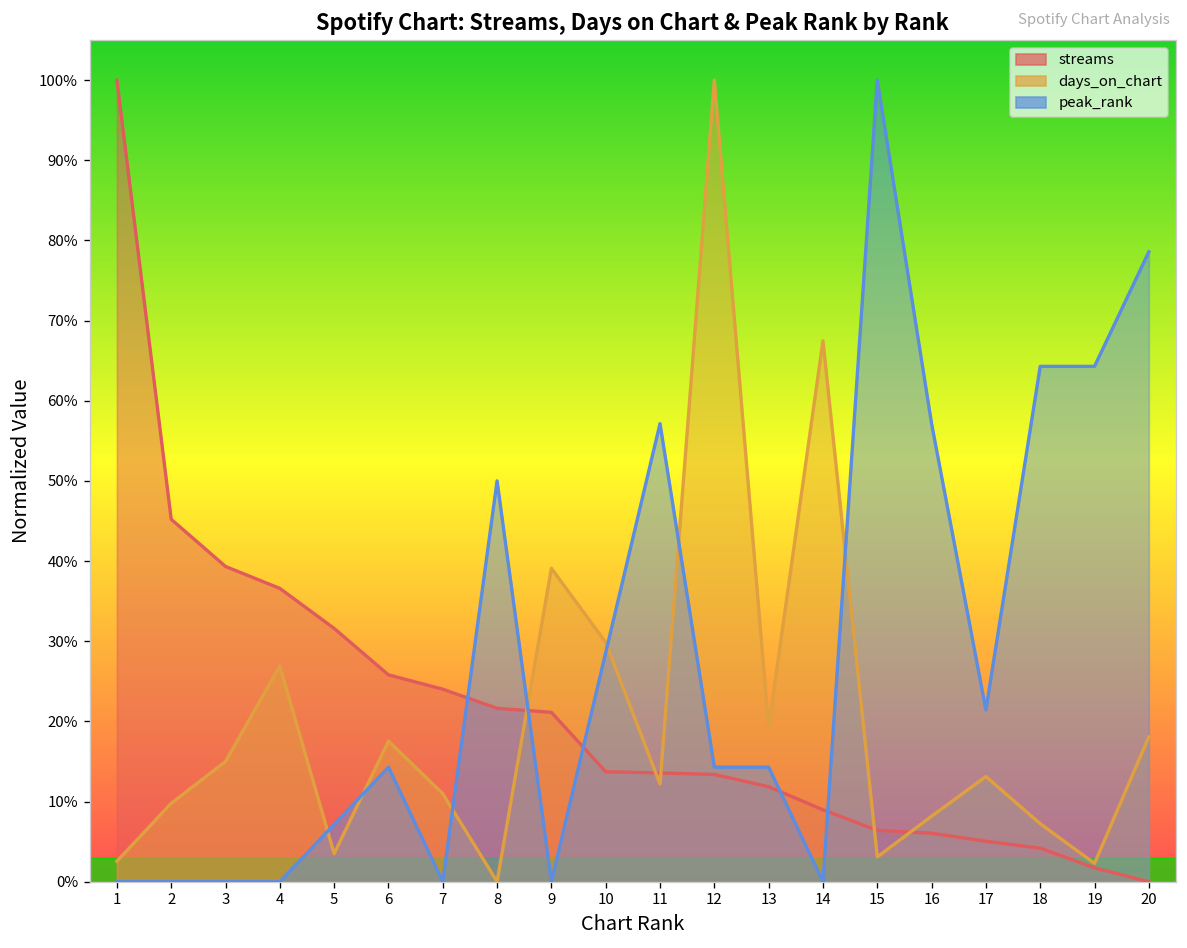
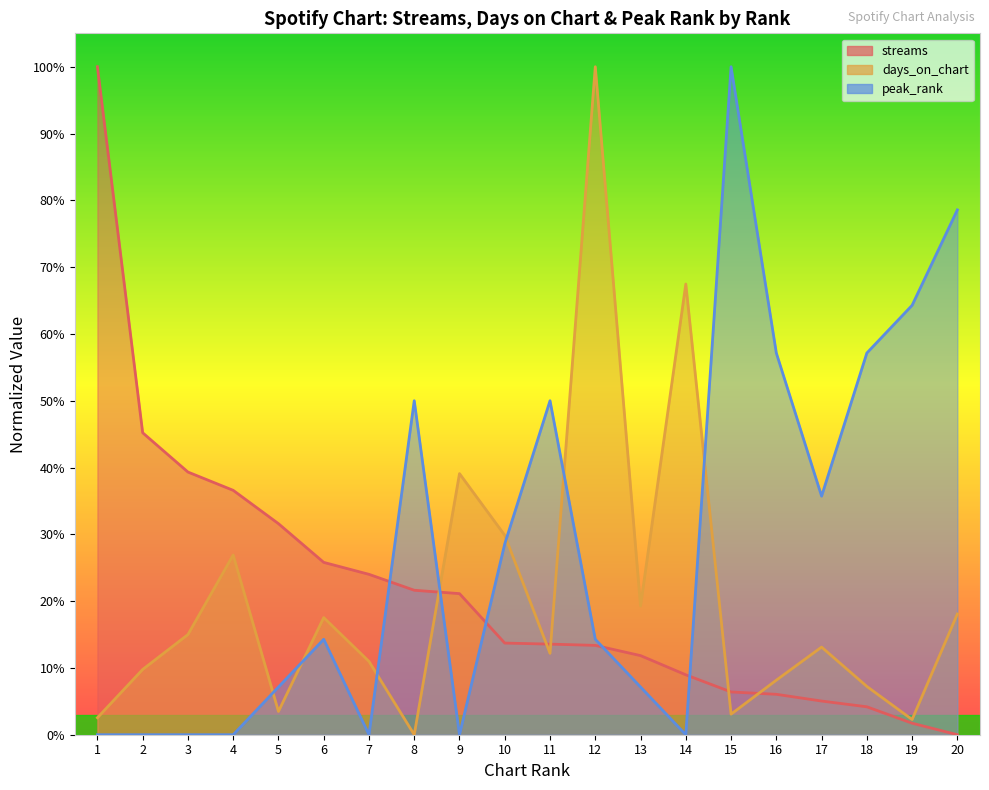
  {
    "peak_rank": {
      "5": "7%",
      "6": "14%",
      "8": "50%",
      "10": "29%",
-     "11": "57%",
+     "11": "50%",
      "12": "14%",
-     "13": "14%",
+     "13": "7%",
      "15": "100%",
      "16": "57%",
-     "17": "21%",
-     "18": "64%",
+     "17": "36%",
+     "18": "57%",
      "19": "64%",
      "20": "79%"
    }
  }
